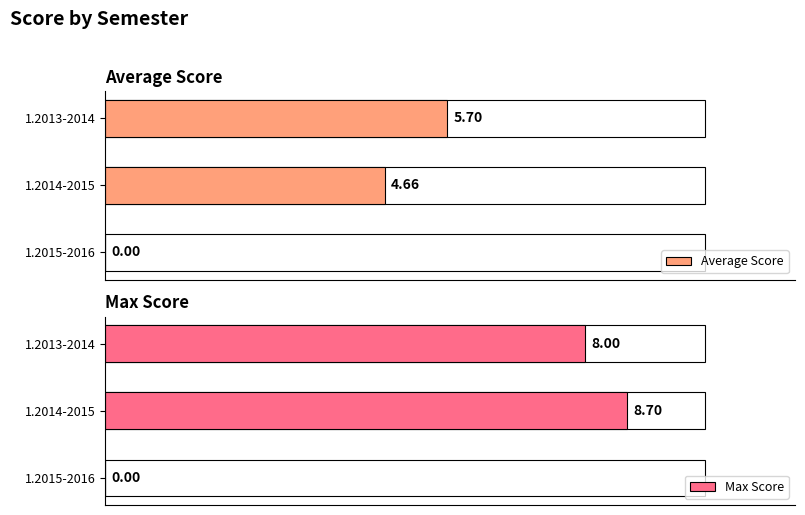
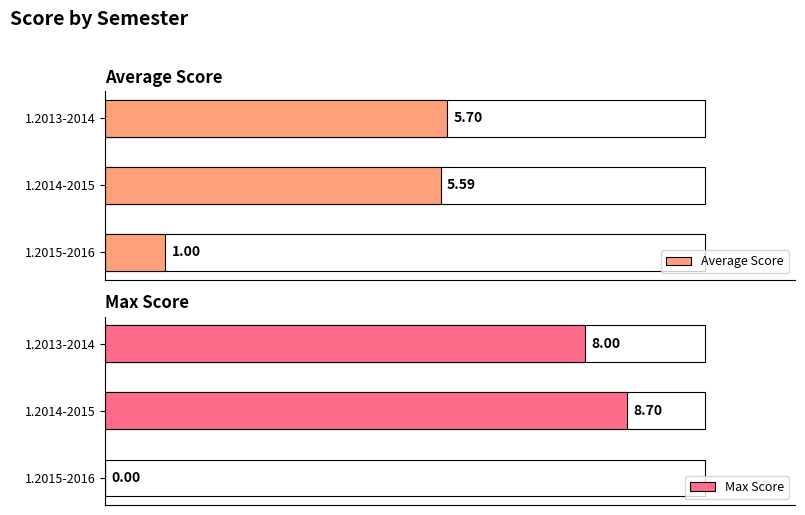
  {
    "Average Score": {
      "Average Score": {
-       "1.2014-2015": 4.66,
-       "1.2015-2016": 0.00
+       "1.2014-2015": 5.59,
+       "1.2015-2016": 1.00
      }
    },
    "Max Score": {
      "Max Score": {
        "1.2015-2016": 0.00
      }
    }
  }
